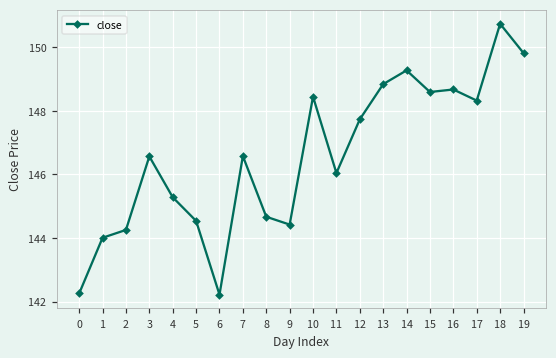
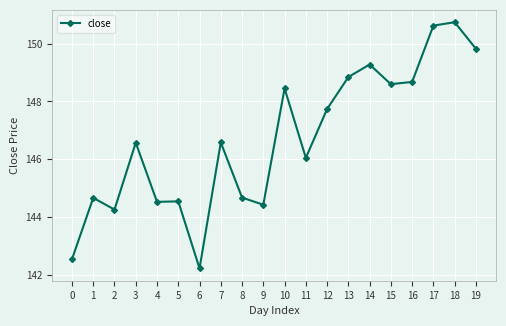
  {
-   "0": 142.3,
-   "1": 144.0,
+   "0": 142.5,
+   "1": 144.7,
    "2": 144.3,
    "3": 146.6,
-   "4": 145.3,
+   "4": 144.5,
    "5": 144.5,
    "6": 142.2,
    "7": 146.6,
    "8": 144.7,
    "9": 144.4,
    "10": 148.4,
    "11": 146.0,
    "12": 147.7,
    "13": 148.8,
    "14": 149.3,
    "15": 148.6,
    "16": 148.7,
-   "17": 148.3,
+   "17": 150.6,
    "18": 150.7,
    "19": 149.8
  }
